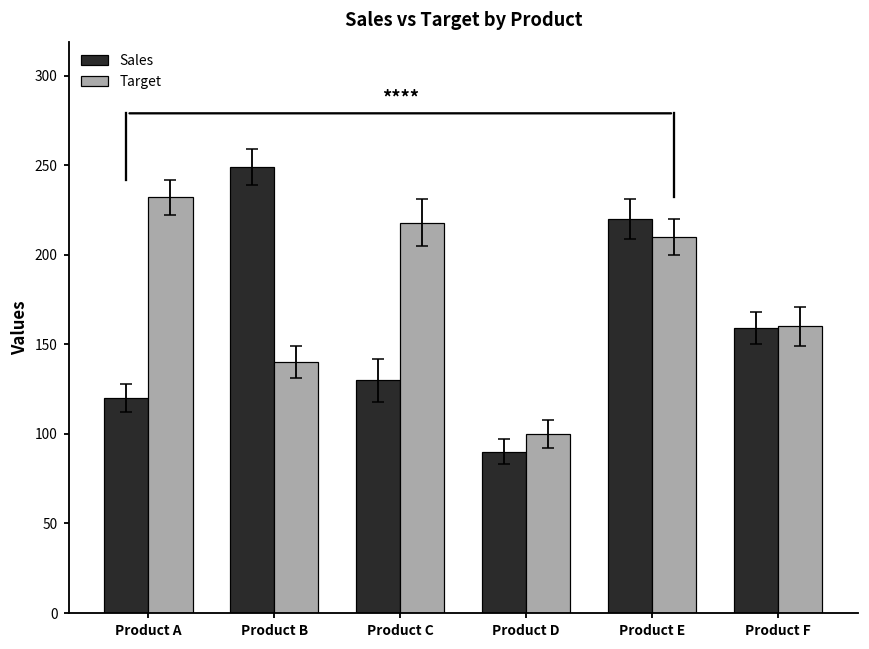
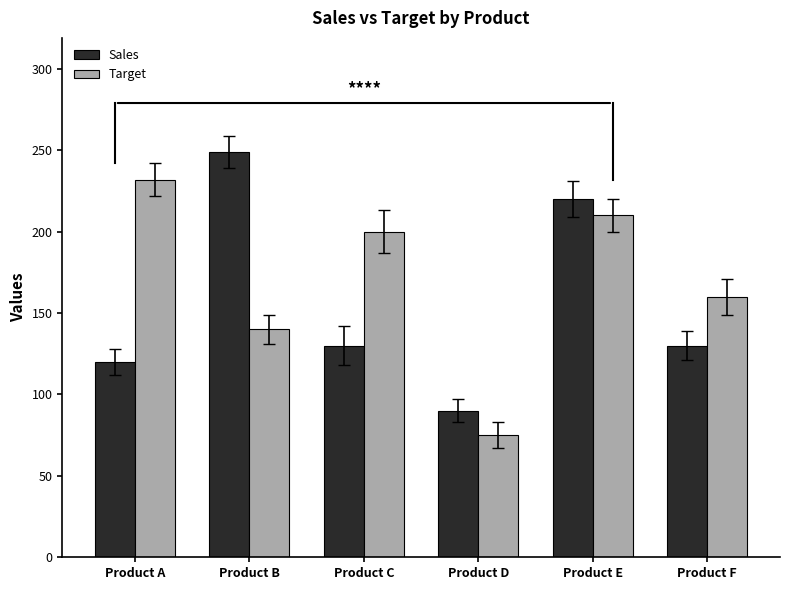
  {
    "Sales": {
      "Product A": 120,
      "Product B": 249,
      "Product C": 130,
      "Product D": 90,
      "Product E": 220,
-     "Product F": 159
+     "Product F": 130
    },
    "Target": {
      "Product A": 232,
      "Product B": 140,
-     "Product C": 218,
-     "Product D": 100,
+     "Product C": 200,
+     "Product D": 75,
      "Product E": 210,
      "Product F": 160
    }
  }
